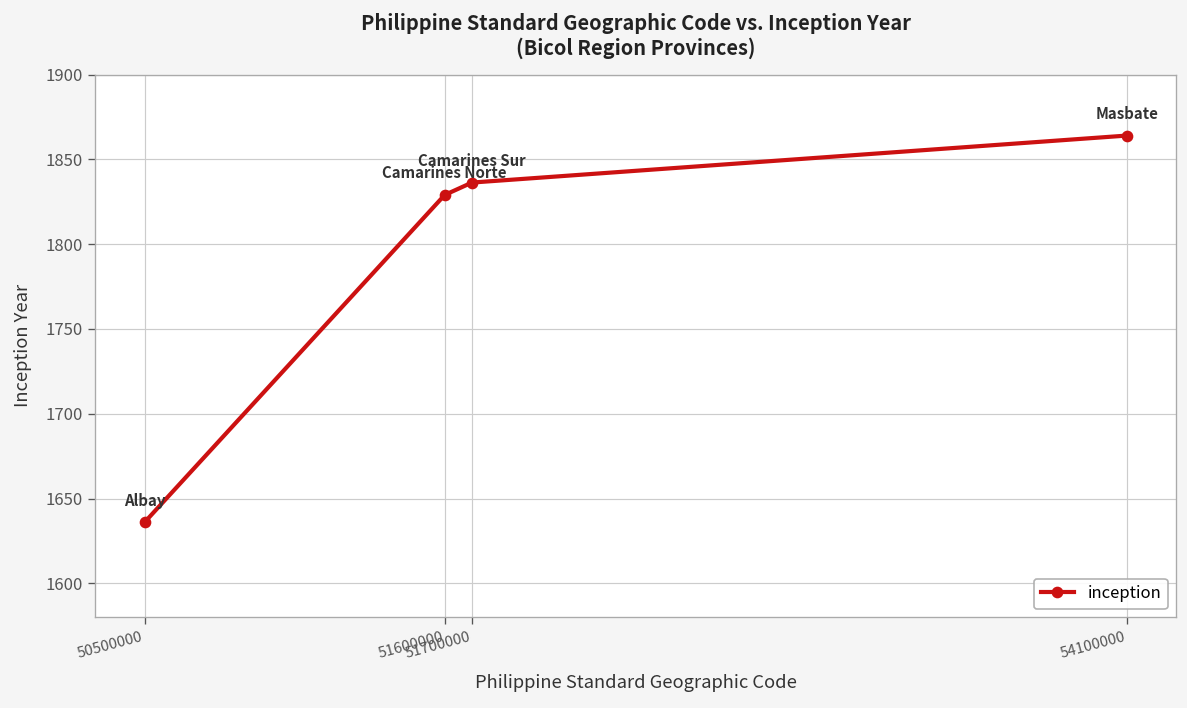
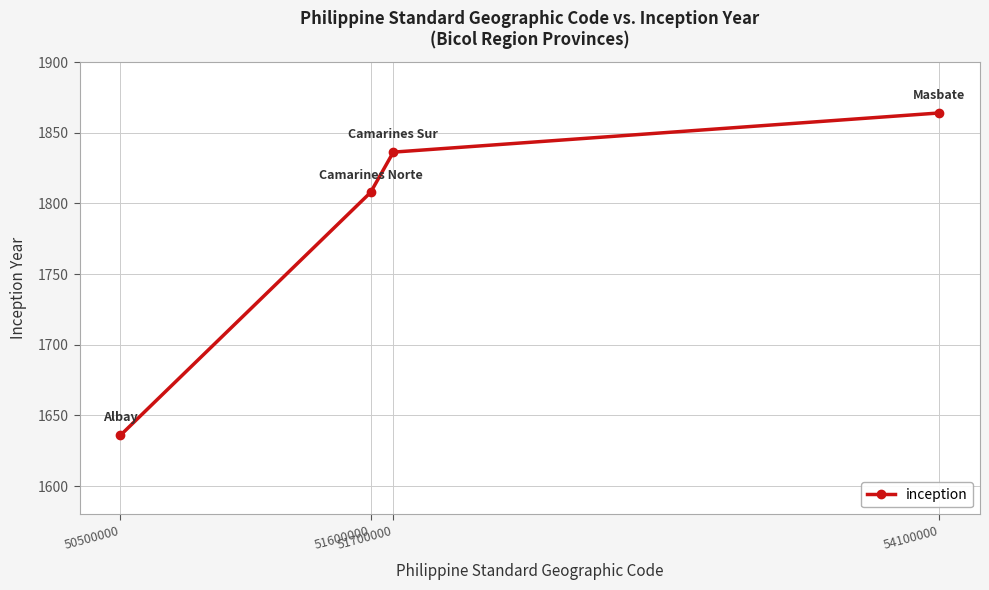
  {
    "50500000": 1636,
-   "51600000": 1829,
+   "51600000": 1808,
    "51700000": 1836,
    "54100000": 1864
  }
